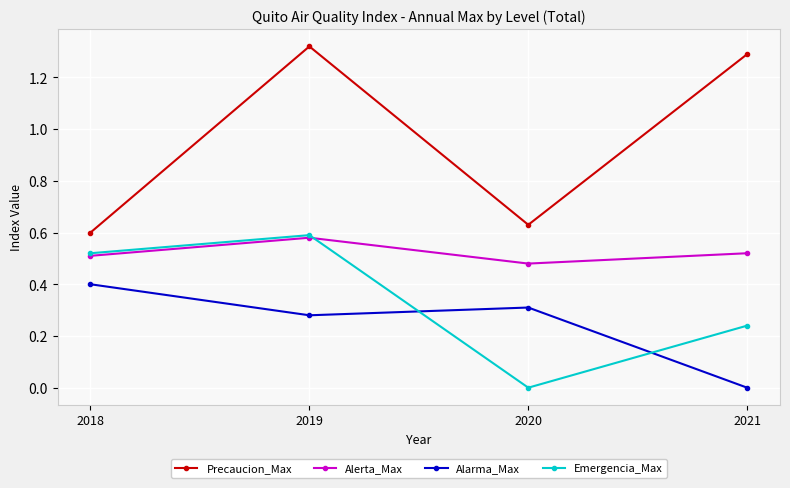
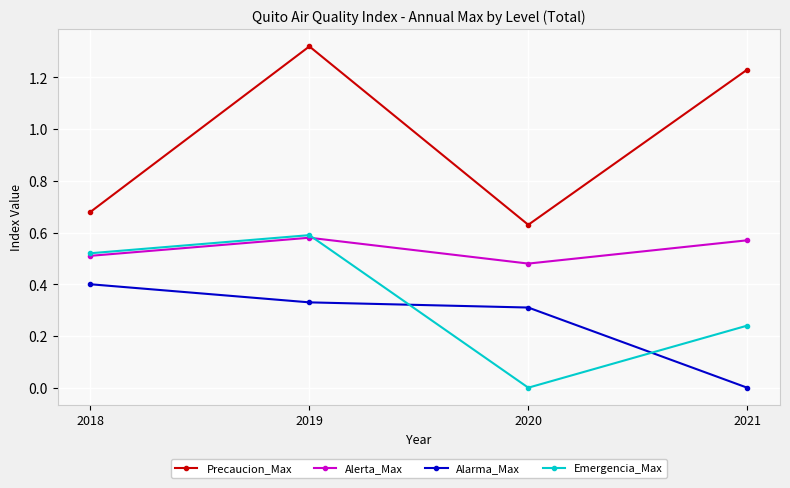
  {
    "Precaucion_Max": {
-     "2018": 0.60,
+     "2018": 0.68,
      "2019": 1.32,
      "2020": 0.63,
-     "2021": 1.29
+     "2021": 1.23
    },
    "Alerta_Max": {
      "2018": 0.51,
      "2019": 0.58,
      "2020": 0.48,
-     "2021": 0.52
+     "2021": 0.57
    },
    "Alarma_Max": {
      "2018": 0.40,
-     "2019": 0.28,
+     "2019": 0.33,
      "2020": 0.31,
      "2021": 0.00
    },
    "Emergencia_Max": {
      "2018": 0.52,
      "2019": 0.59,
      "2020": 0.00,
      "2021": 0.24
    }
  }
